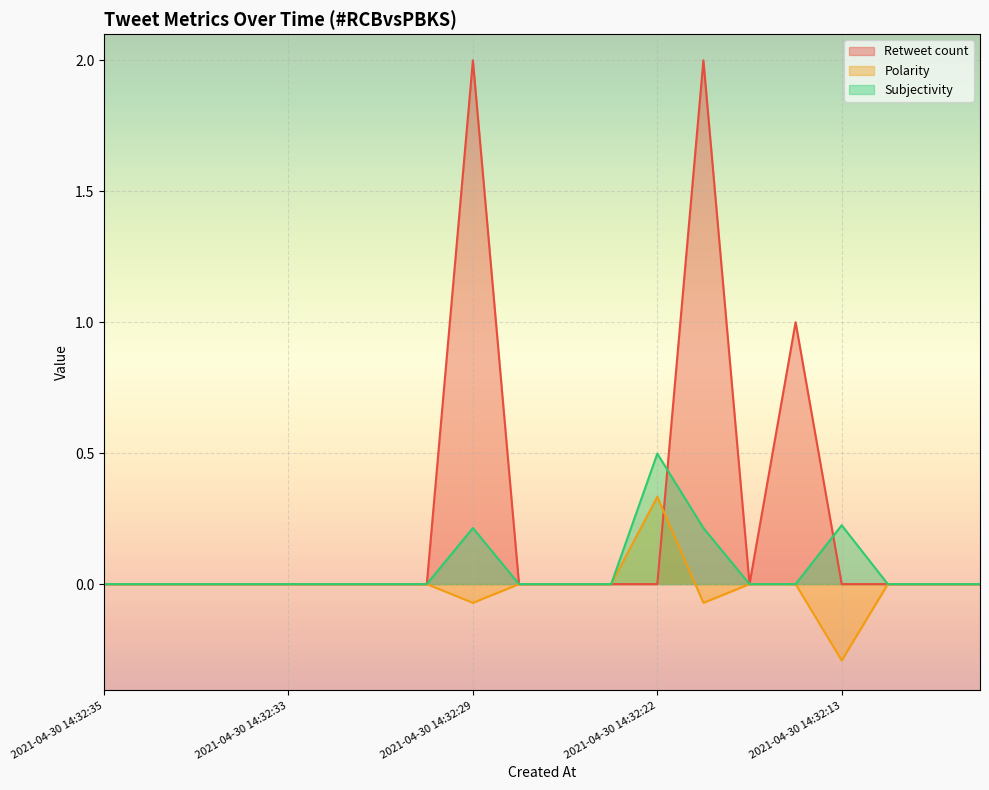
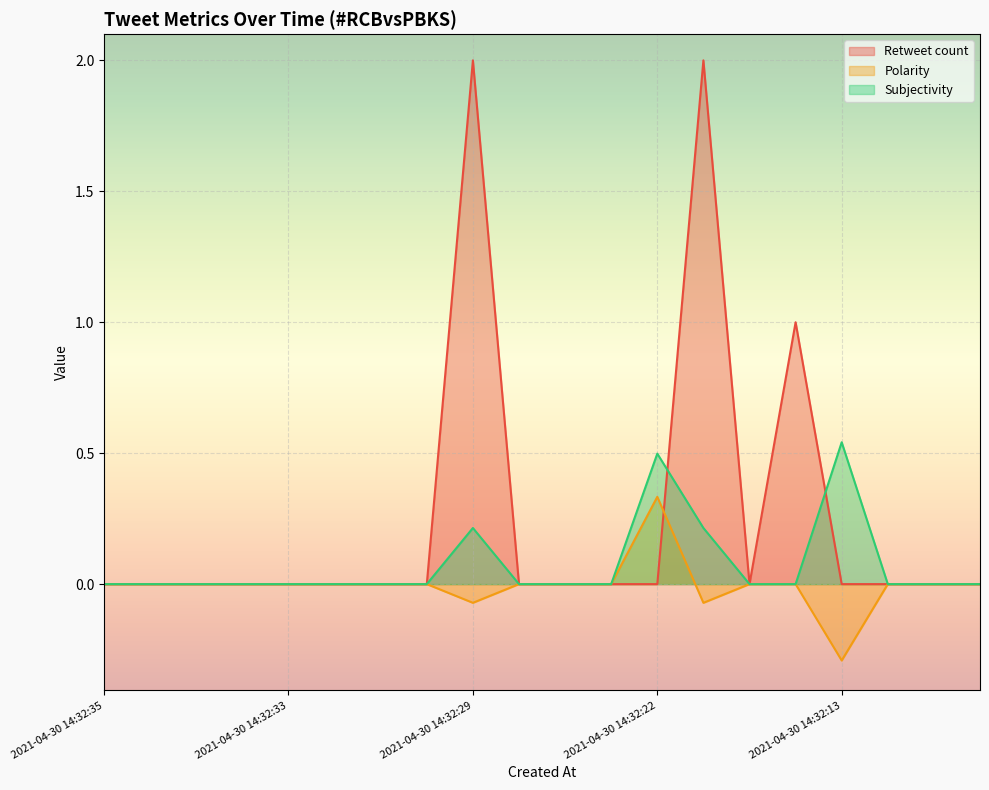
  {
    "Subjectivity": {
      "2021-04-30 14:32:29": 0.21,
      "2021-04-30 14:32:22": 0.50,
-     "2021-04-30 14:32:13": 0.22
+     "2021-04-30 14:32:13": 0.54
    }
  }
